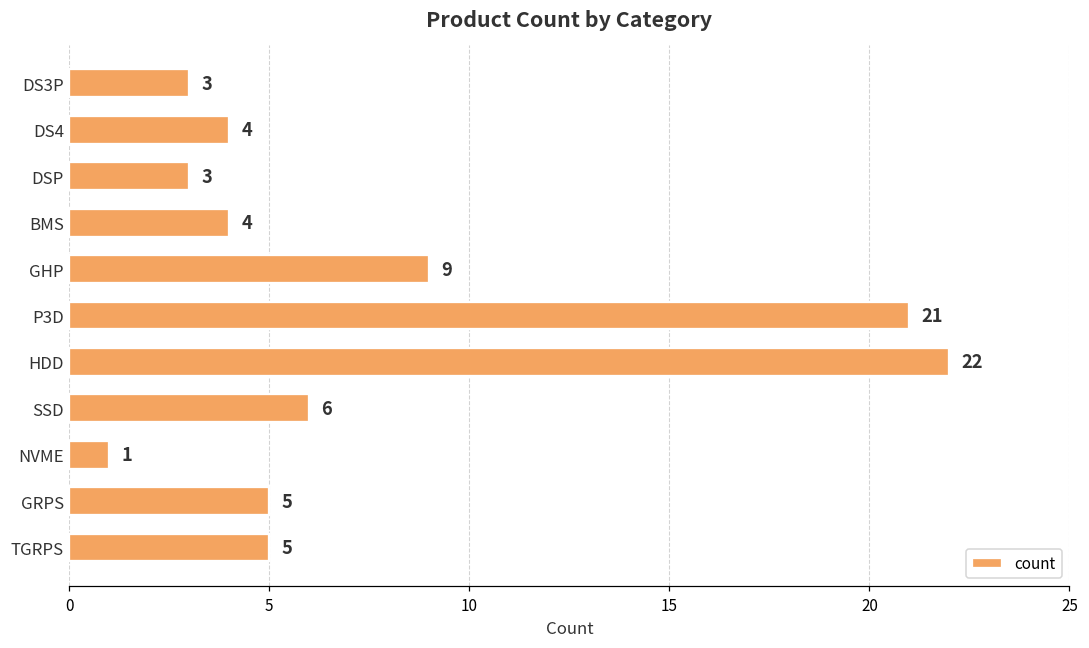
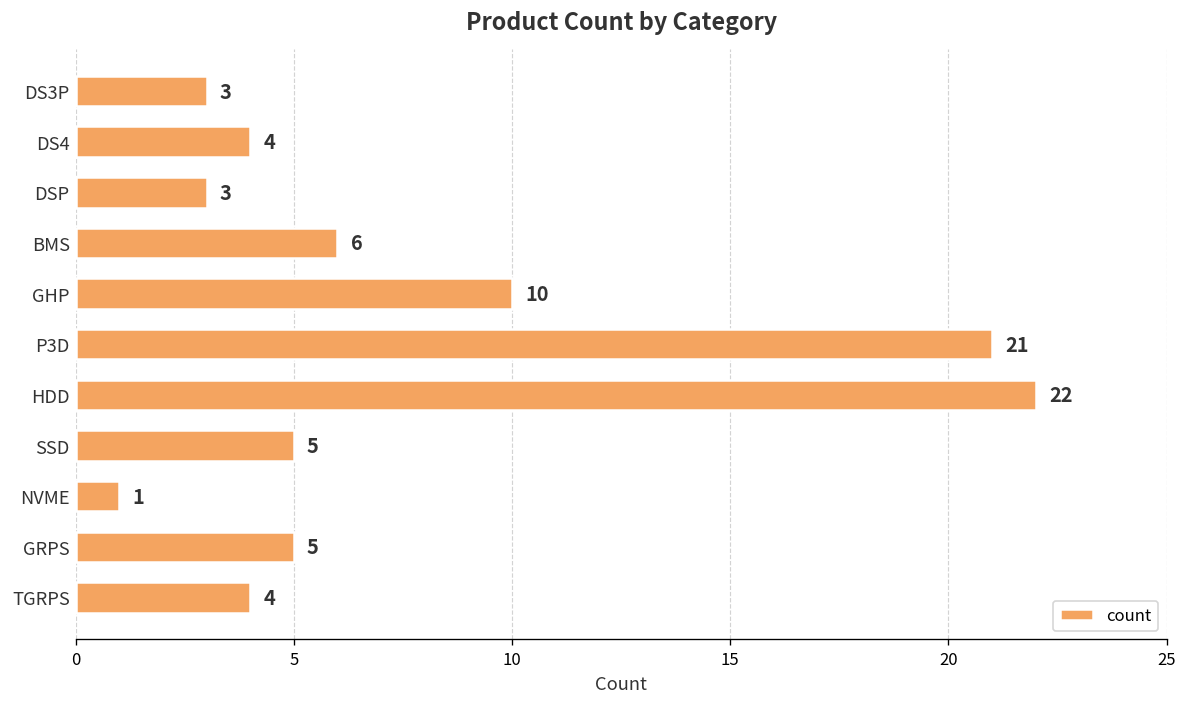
  {
    "DS3P": 3,
    "DS4": 4,
    "DSP": 3,
-   "BMS": 4,
-   "GHP": 9,
+   "BMS": 6,
+   "GHP": 10,
    "P3D": 21,
    "HDD": 22,
-   "SSD": 6,
+   "SSD": 5,
    "NVME": 1,
    "GRPS": 5,
-   "TGRPS": 5
+   "TGRPS": 4
  }
